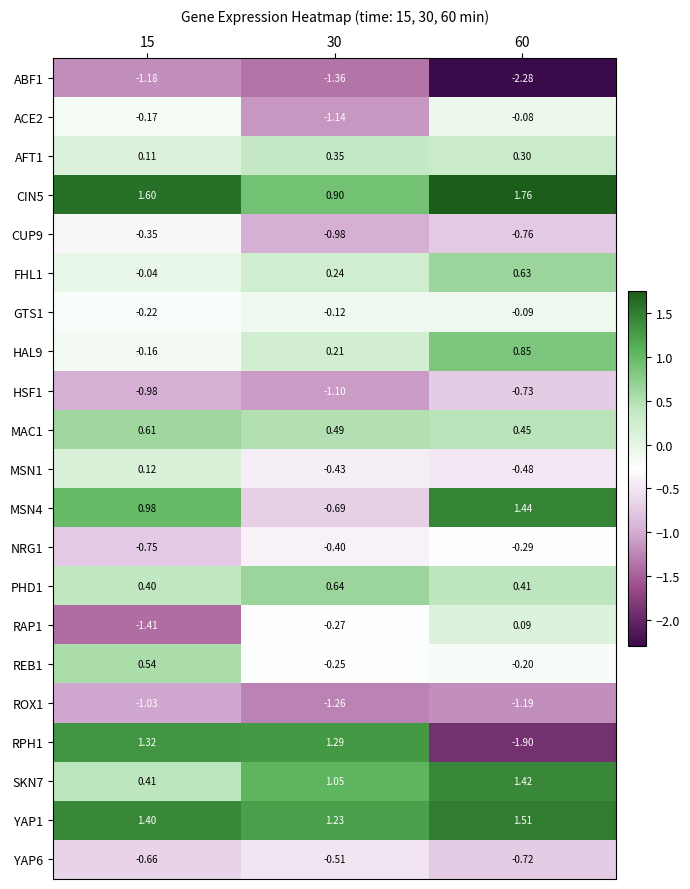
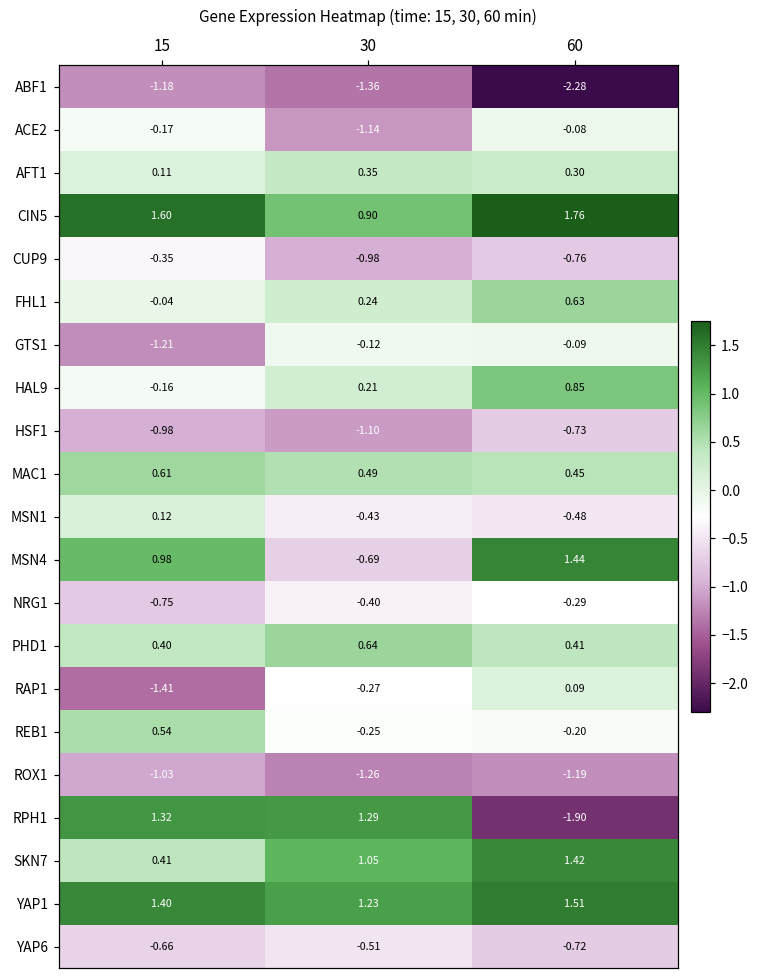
  {
    "ABF1": {
      "15": -1.18,
      "30": -1.36,
      "60": -2.28
    },
    "ACE2": {
      "15": -0.17,
      "30": -1.14,
      "60": -0.08
    },
    "AFT1": {
      "15": 0.11,
      "30": 0.35,
      "60": 0.30
    },
    "CIN5": {
      "15": 1.60,
      "30": 0.90,
      "60": 1.76
    },
    "CUP9": {
      "15": -0.35,
      "30": -0.98,
      "60": -0.76
    },
    "FHL1": {
      "15": -0.04,
      "30": 0.24,
      "60": 0.63
    },
    "GTS1": {
-     "15": -0.22,
+     "15": -1.21,
      "30": -0.12,
      "60": -0.09
    },
    "HAL9": {
      "15": -0.16,
      "30": 0.21,
      "60": 0.85
    },
    "HSF1": {
      "15": -0.98,
      "30": -1.10,
      "60": -0.73
    },
    "MAC1": {
      "15": 0.61,
      "30": 0.49,
      "60": 0.45
    },
    "MSN1": {
      "15": 0.12,
      "30": -0.43,
      "60": -0.48
    },
    "MSN4": {
      "15": 0.98,
      "30": -0.69,
      "60": 1.44
    },
    "NRG1": {
      "15": -0.75,
      "30": -0.40,
      "60": -0.29
    },
    "PHD1": {
      "15": 0.40,
      "30": 0.64,
      "60": 0.41
    },
    "RAP1": {
      "15": -1.41,
      "30": -0.27,
      "60": 0.09
    },
    "REB1": {
      "15": 0.54,
      "30": -0.25,
      "60": -0.20
    },
    "ROX1": {
      "15": -1.03,
      "30": -1.26,
      "60": -1.19
    },
    "RPH1": {
      "15": 1.32,
      "30": 1.29,
      "60": -1.90
    },
    "SKN7": {
      "15": 0.41,
      "30": 1.05,
      "60": 1.42
    },
    "YAP1": {
      "15": 1.40,
      "30": 1.23,
      "60": 1.51
    },
    "YAP6": {
      "15": -0.66,
      "30": -0.51,
      "60": -0.72
    }
  }
